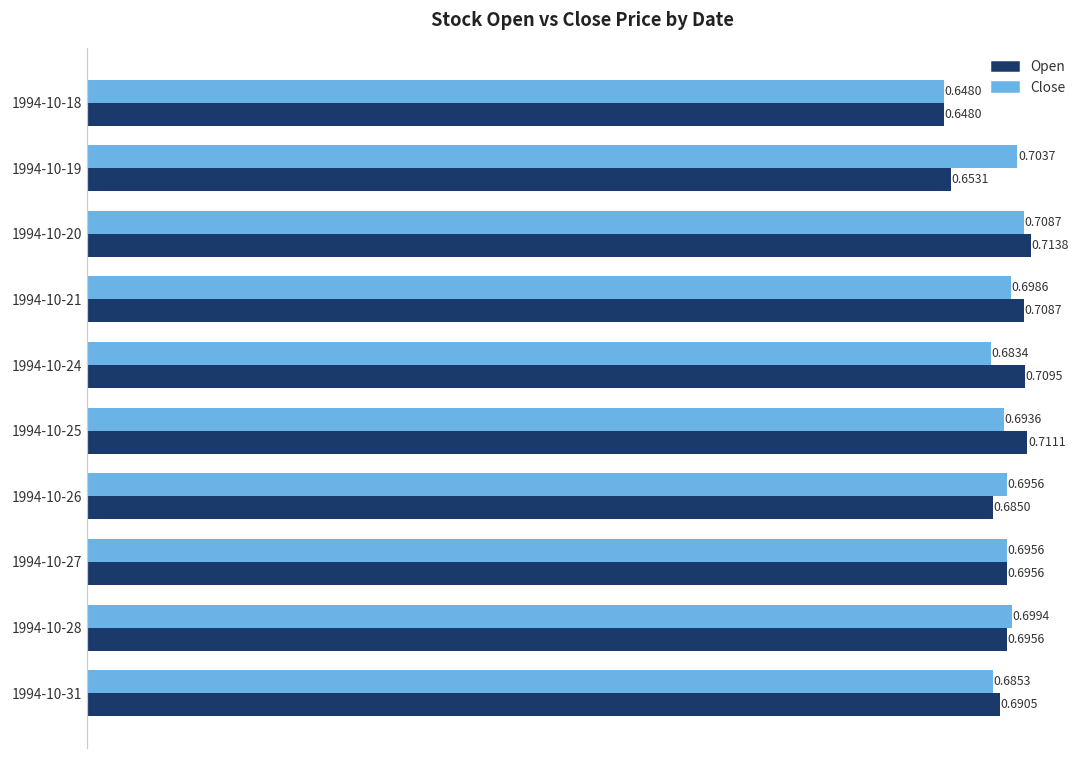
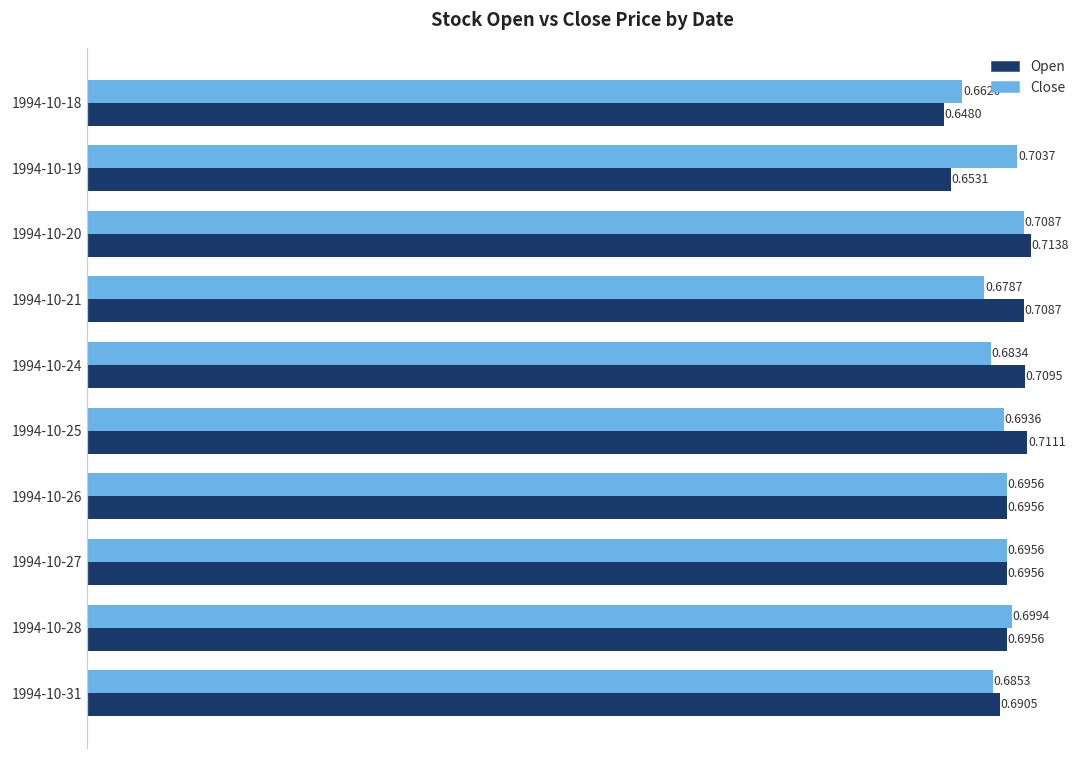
  {
    "Open": {
      "1994-10-18": 0.6480,
      "1994-10-19": 0.6531,
      "1994-10-20": 0.7138,
      "1994-10-21": 0.7087,
      "1994-10-24": 0.7095,
      "1994-10-25": 0.7111,
-     "1994-10-26": 0.6850,
+     "1994-10-26": 0.6956,
      "1994-10-27": 0.6956,
      "1994-10-28": 0.6956,
      "1994-10-31": 0.6905
    },
    "Close": {
-     "1994-10-18": 0.6480,
+     "1994-10-18": 0.6620,
      "1994-10-19": 0.7037,
      "1994-10-20": 0.7087,
-     "1994-10-21": 0.6986,
+     "1994-10-21": 0.6787,
      "1994-10-24": 0.6834,
      "1994-10-25": 0.6936,
      "1994-10-26": 0.6956,
      "1994-10-27": 0.6956,
      "1994-10-28": 0.6994,
      "1994-10-31": 0.6853
    }
  }
